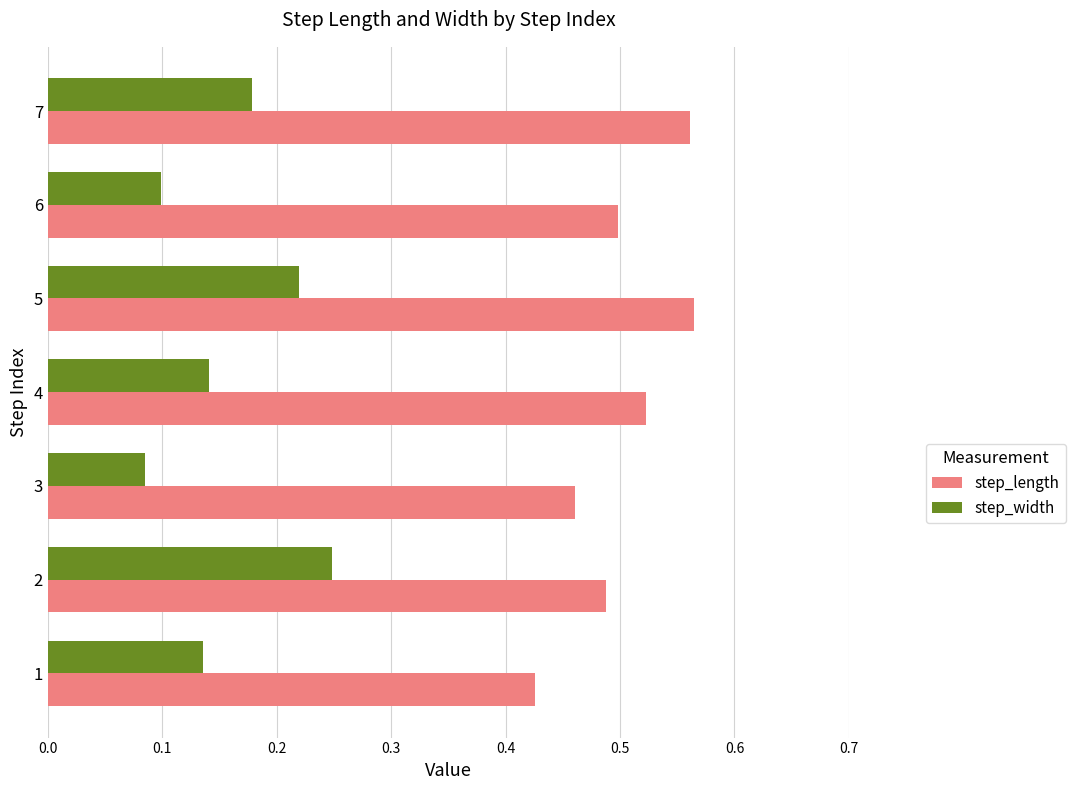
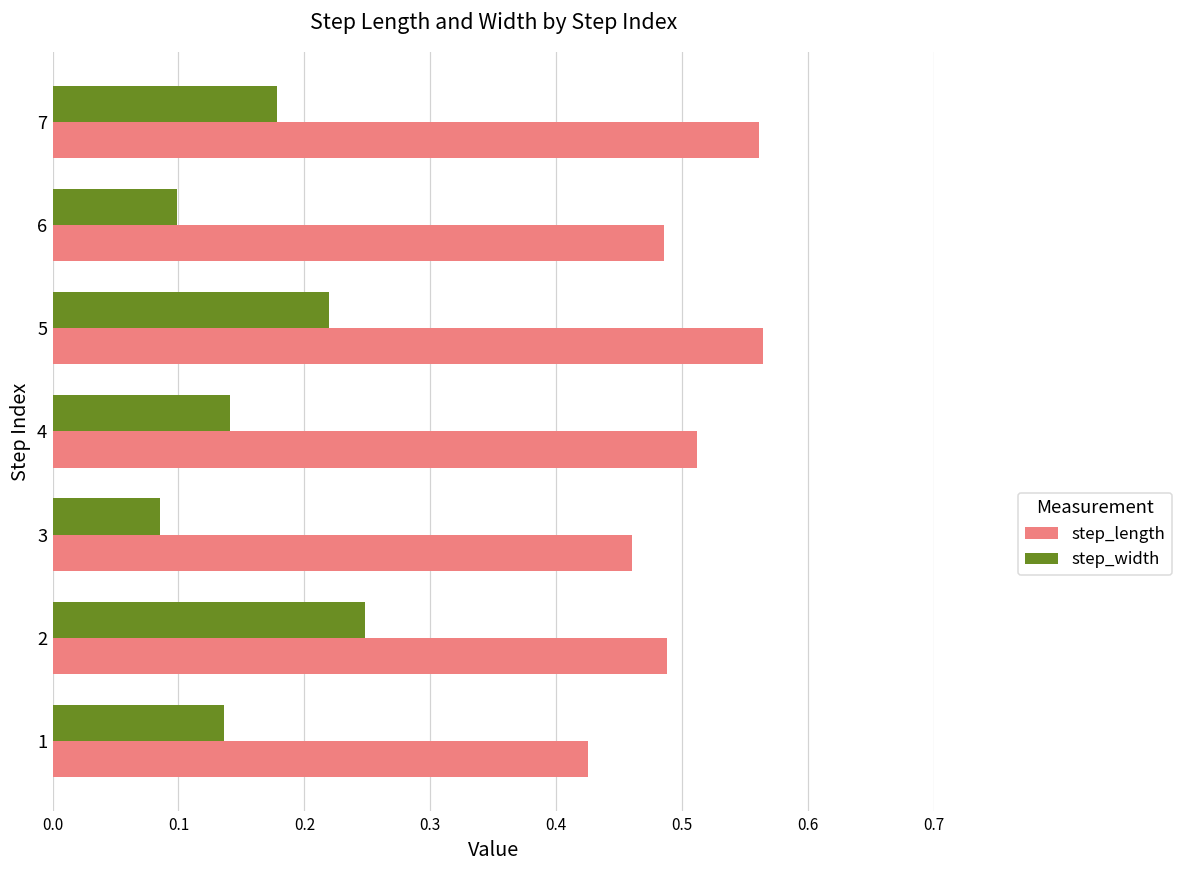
  {
    "step_length": {
      "7": 0.561,
-     "6": 0.498,
+     "6": 0.486,
      "5": 0.564,
-     "4": 0.522,
+     "4": 0.512,
      "3": 0.461,
      "2": 0.488,
      "1": 0.425
    },
    "step_width": {
      "7": 0.178,
      "6": 0.099,
      "5": 0.219,
      "4": 0.141,
      "3": 0.085,
      "2": 0.248,
      "1": 0.136
    }
  }
